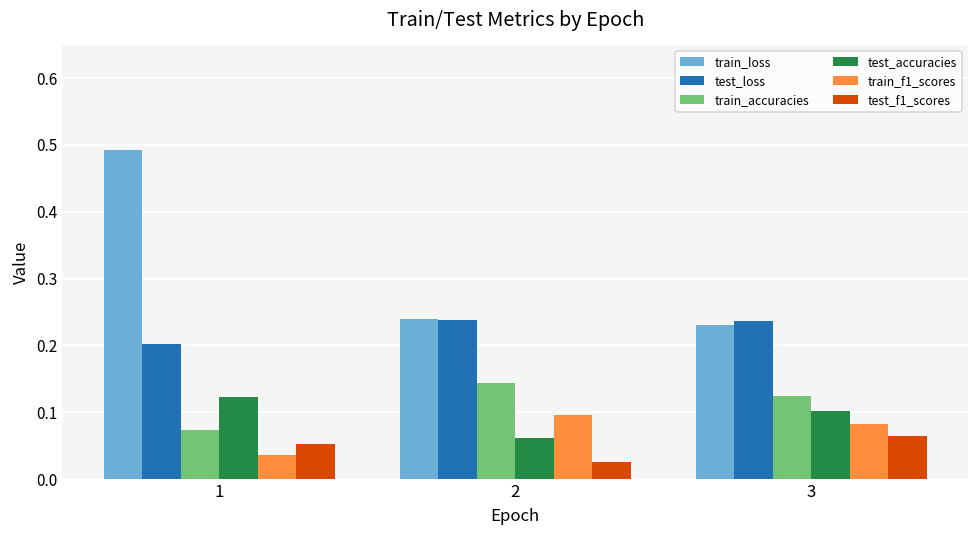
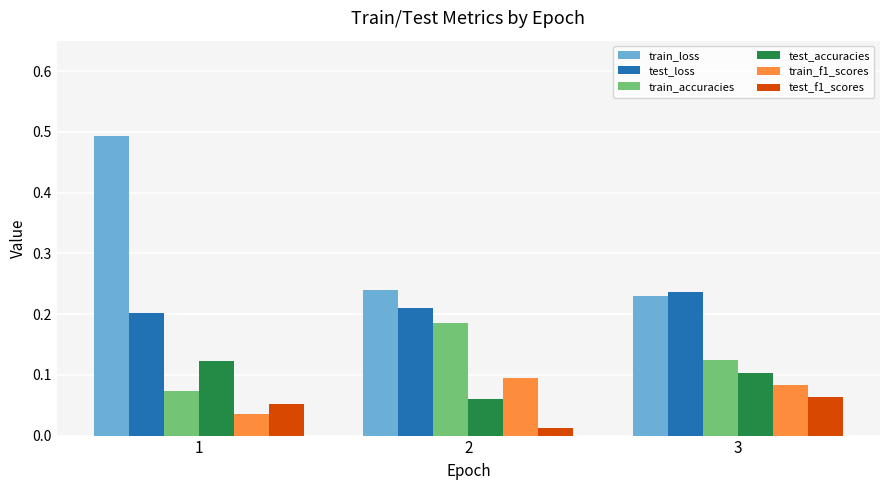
  {
    "train_loss": {
      "1": 0.49,
      "2": 0.24,
      "3": 0.23
    },
    "test_loss": {
      "1": 0.20,
-     "2": 0.24,
+     "2": 0.21,
      "3": 0.24
    },
    "train_accuracies": {
      "1": 0.07,
-     "2": 0.14,
+     "2": 0.19,
      "3": 0.13
    },
    "test_accuracies": {
      "1": 0.12,
      "2": 0.06,
      "3": 0.10
    },
    "train_f1_scores": {
      "1": 0.04,
      "2": 0.10,
      "3": 0.08
    },
    "test_f1_scores": {
      "1": 0.05,
-     "2": 0.03,
+     "2": 0.01,
      "3": 0.06
    }
  }
